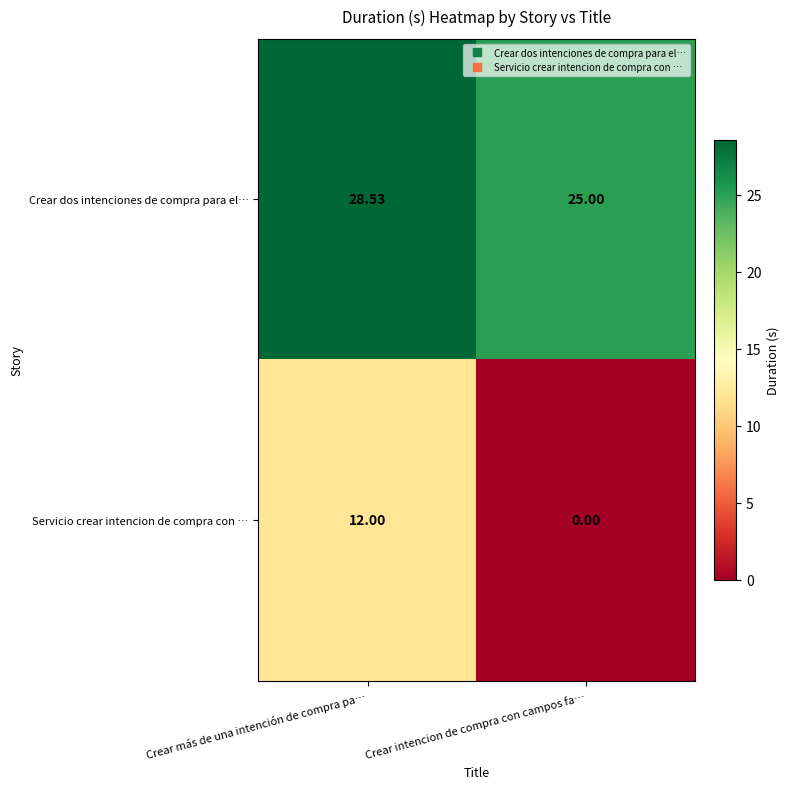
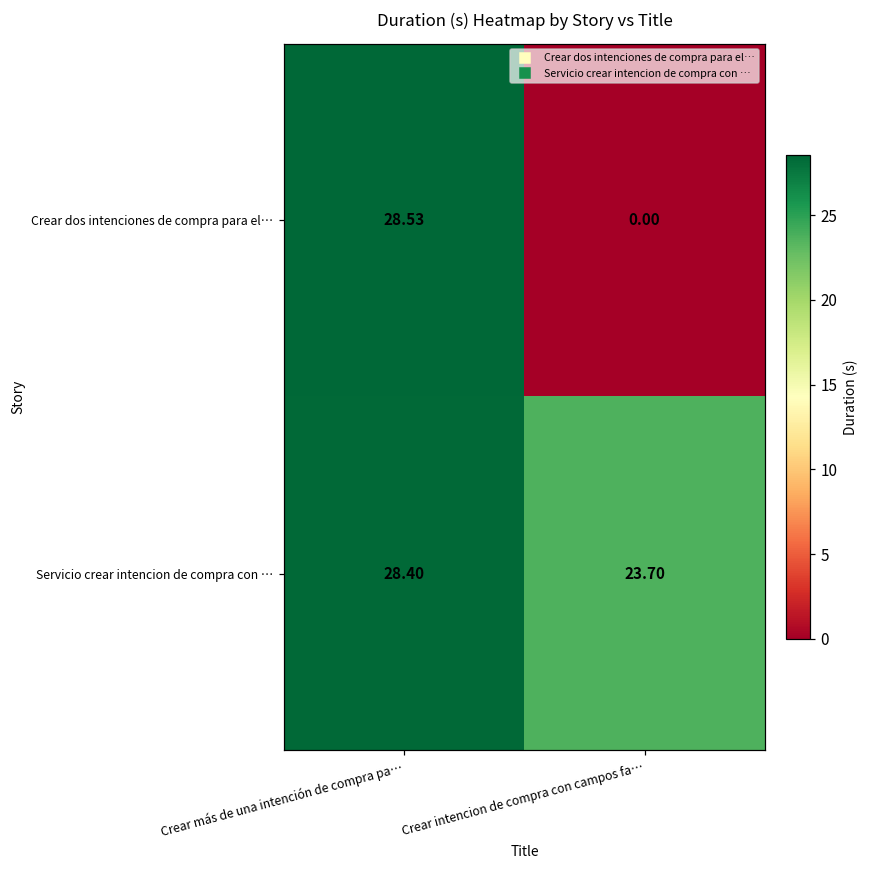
  {
    "Crear dos intenciones de compra para el…": {
      "Crear más de una intención de compra pa…": 28.53,
-     "Crear intencion de compra con campos fa…": 25.00
+     "Crear intencion de compra con campos fa…": 0.00
    },
    "Servicio crear intencion de compra con …": {
-     "Crear más de una intención de compra pa…": 12.00,
-     "Crear intencion de compra con campos fa…": 0.00
+     "Crear más de una intención de compra pa…": 28.40,
+     "Crear intencion de compra con campos fa…": 23.70
    }
  }
